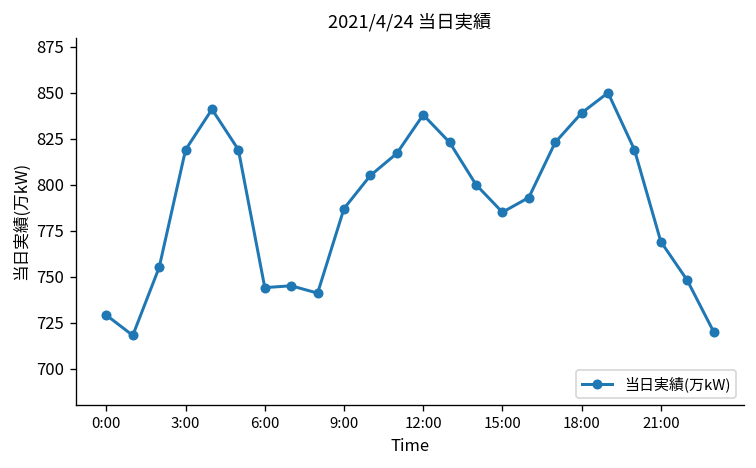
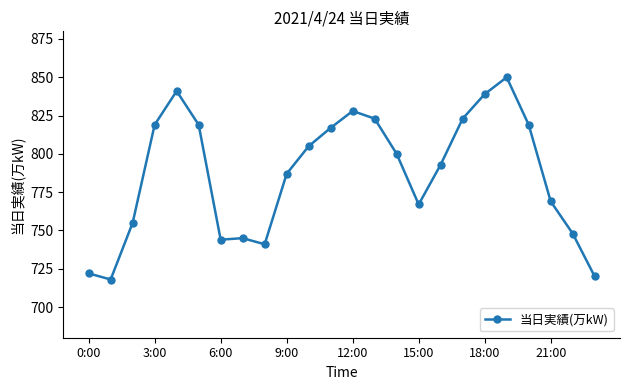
  {
-   "0:00": 729,
+   "0:00": 722,
    "3:00": 819,
    "6:00": 744,
    "9:00": 787,
-   "12:00": 838,
-   "15:00": 785,
+   "12:00": 828,
+   "15:00": 767,
    "18:00": 839,
    "21:00": 769
  }
